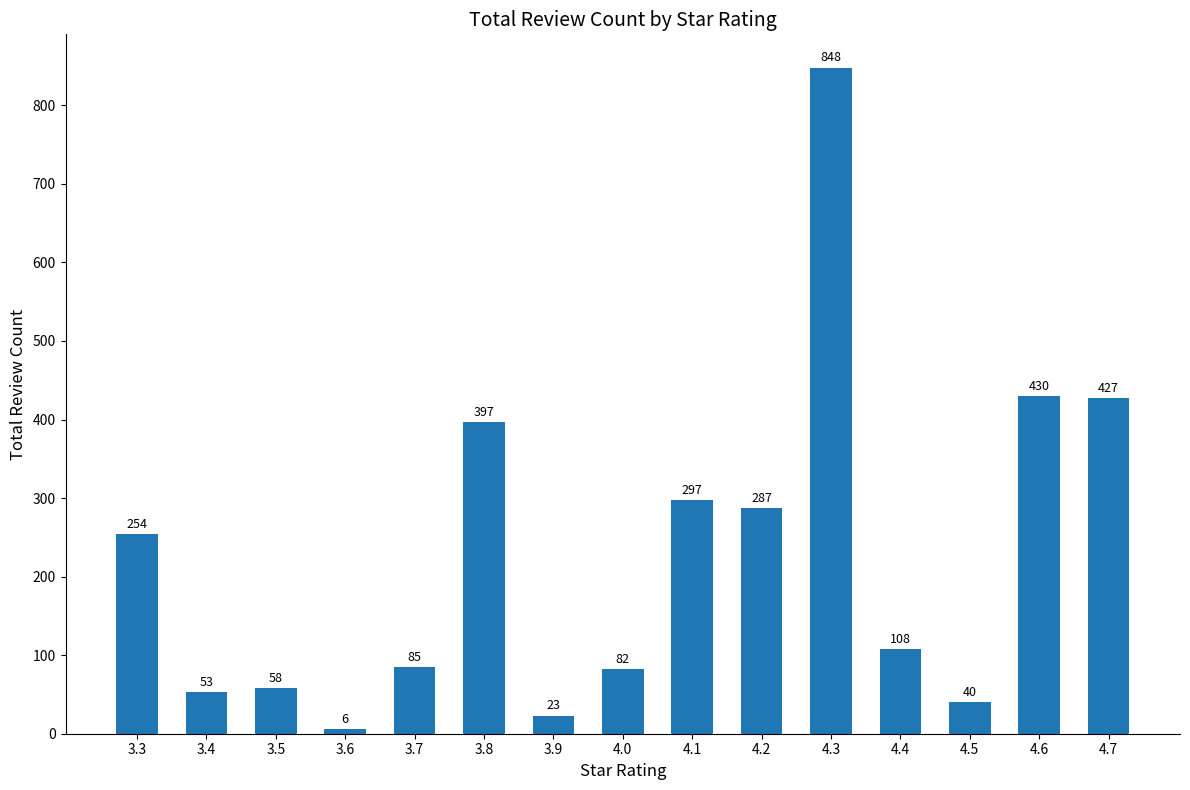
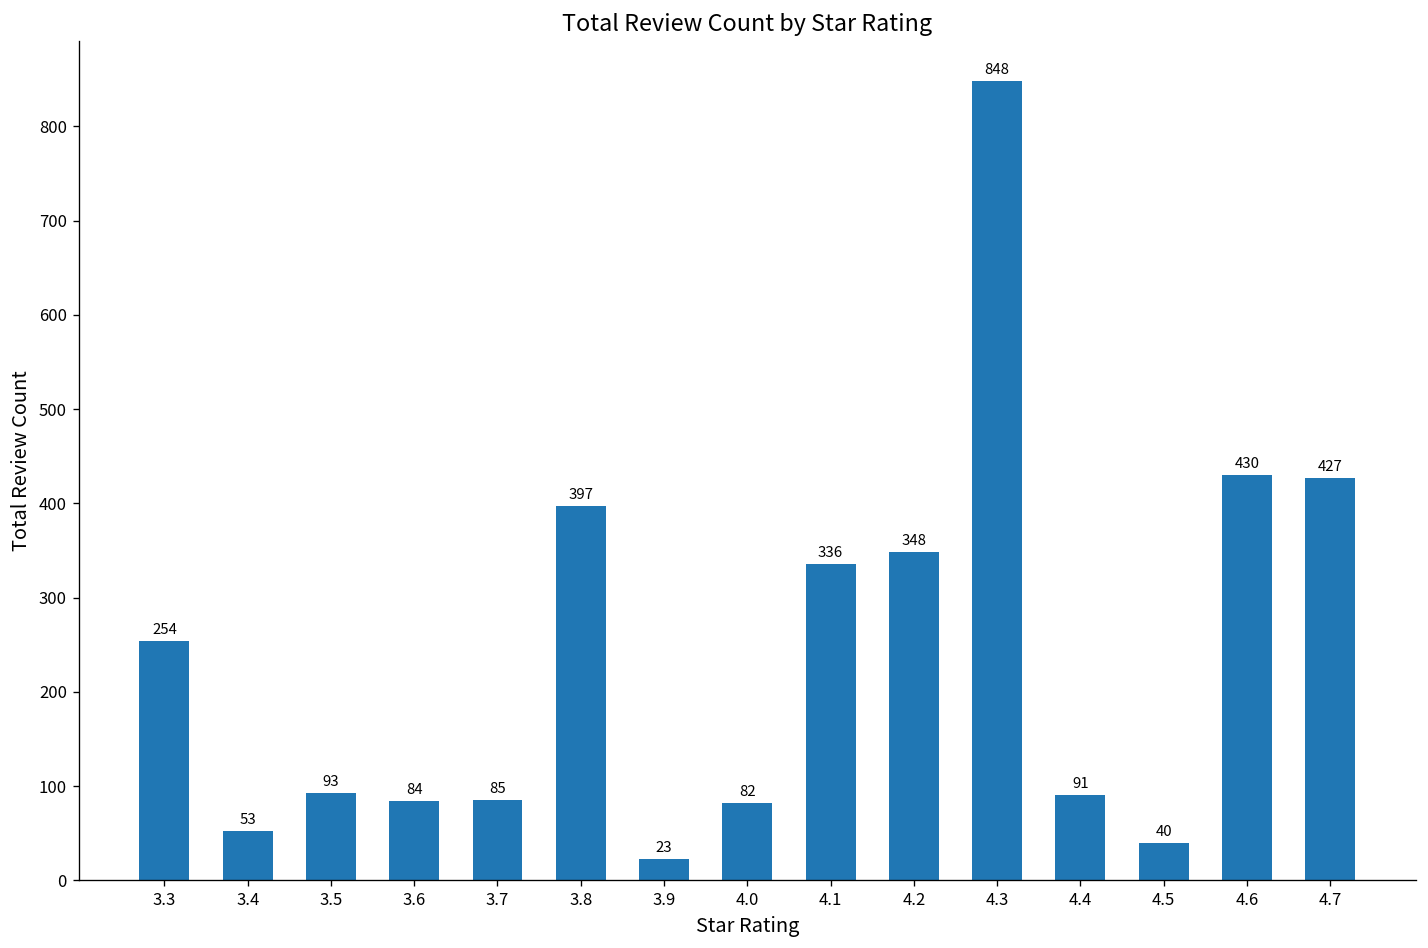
  {
    "3.3": 254,
    "3.4": 53,
-   "3.5": 58,
-   "3.6": 6,
+   "3.5": 93,
+   "3.6": 84,
    "3.7": 85,
    "3.8": 397,
    "3.9": 23,
    "4.0": 82,
-   "4.1": 297,
-   "4.2": 287,
+   "4.1": 336,
+   "4.2": 348,
    "4.3": 848,
-   "4.4": 108,
+   "4.4": 91,
    "4.5": 40,
    "4.6": 430,
    "4.7": 427
  }
